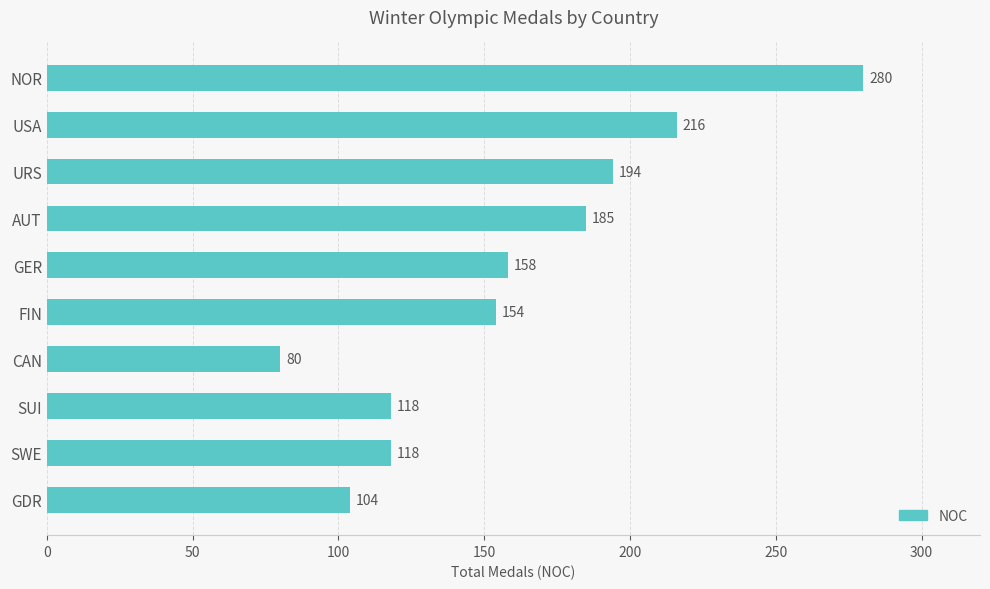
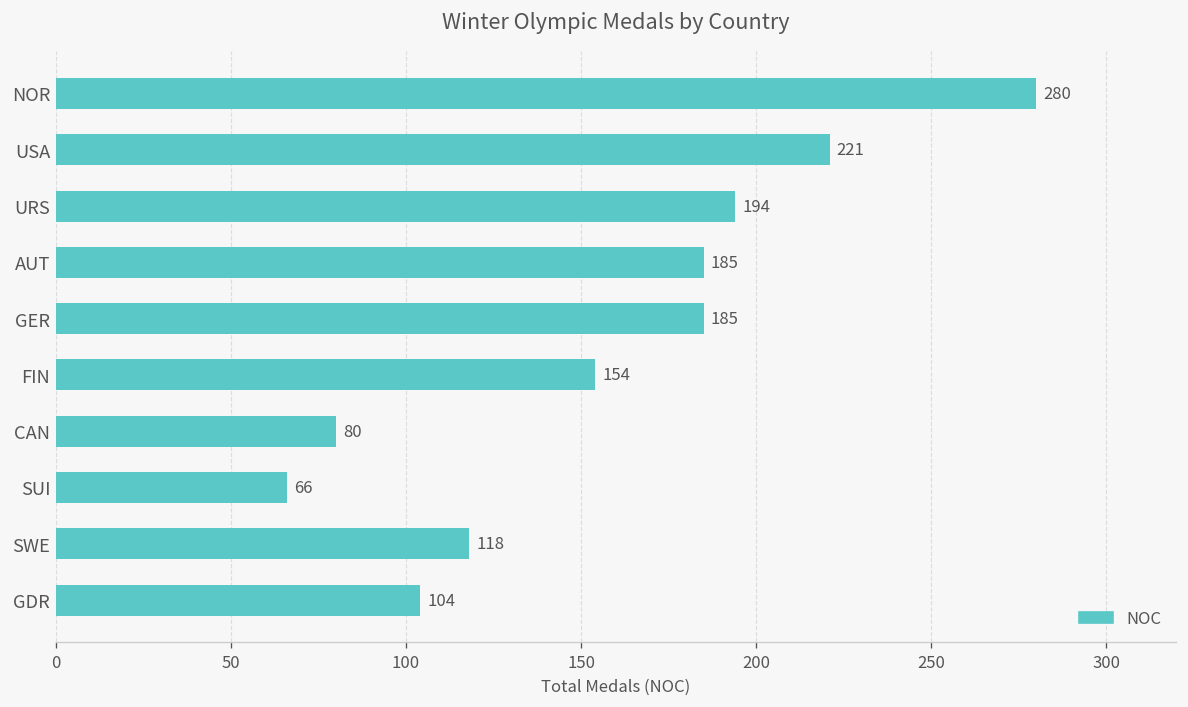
  {
    "NOR": 280,
-   "USA": 216,
+   "USA": 221,
    "URS": 194,
    "AUT": 185,
-   "GER": 158,
+   "GER": 185,
    "FIN": 154,
    "CAN": 80,
-   "SUI": 118,
+   "SUI": 66,
    "SWE": 118,
    "GDR": 104
  }
